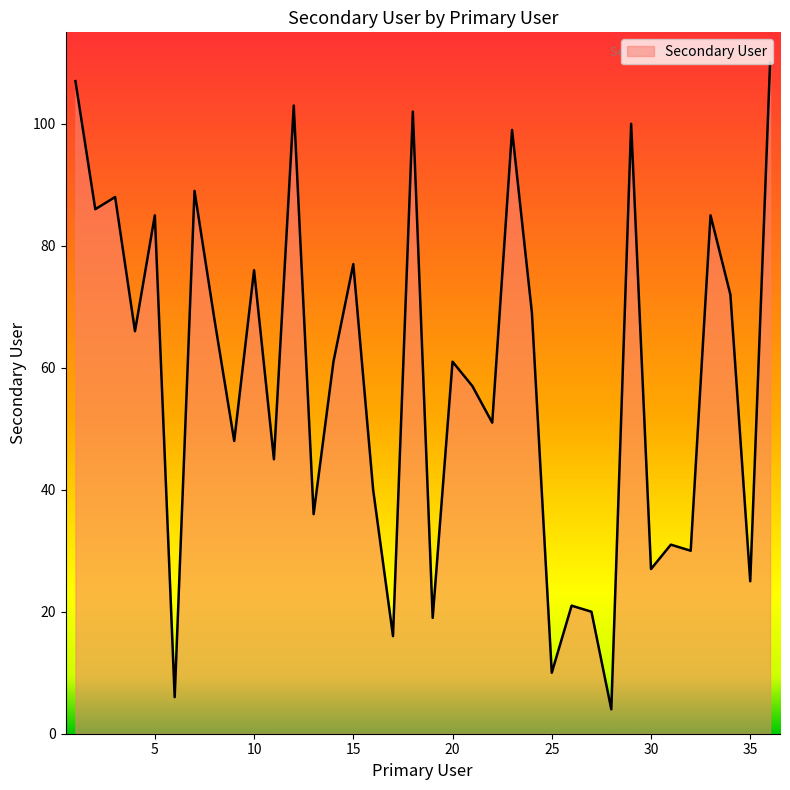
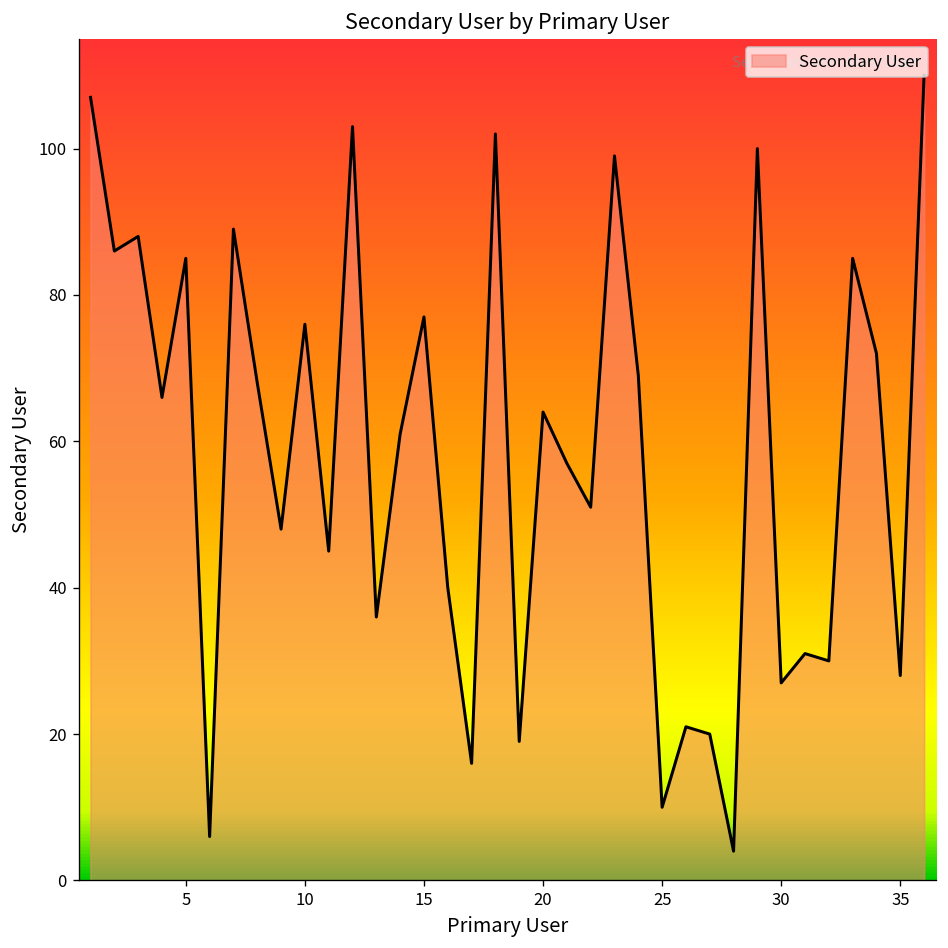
  {
    "5": 85,
    "10": 76,
    "15": 77,
-   "20": 61,
+   "20": 64,
    "25": 10,
    "30": 27,
-   "35": 25
+   "35": 28
  }
